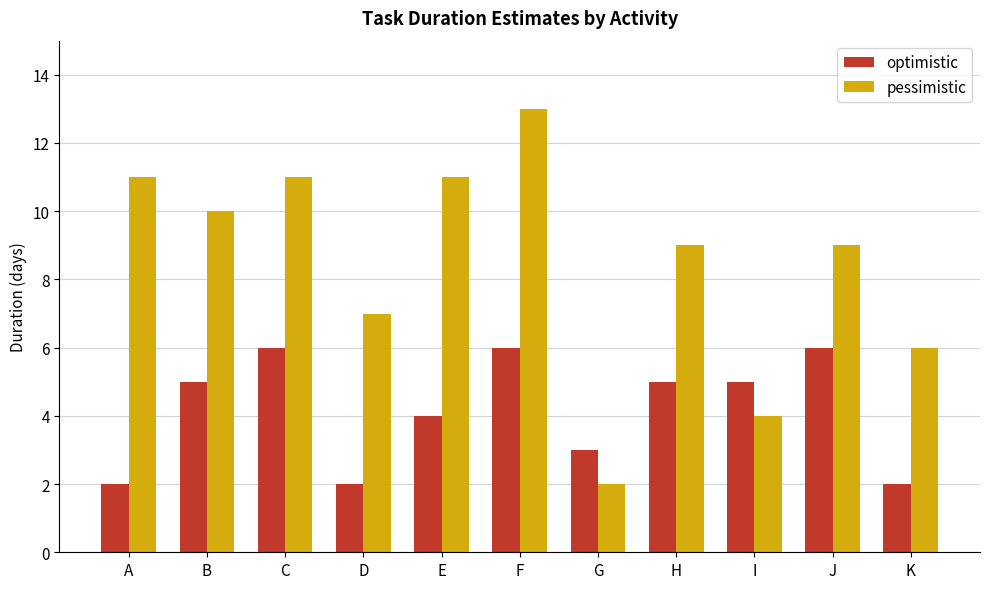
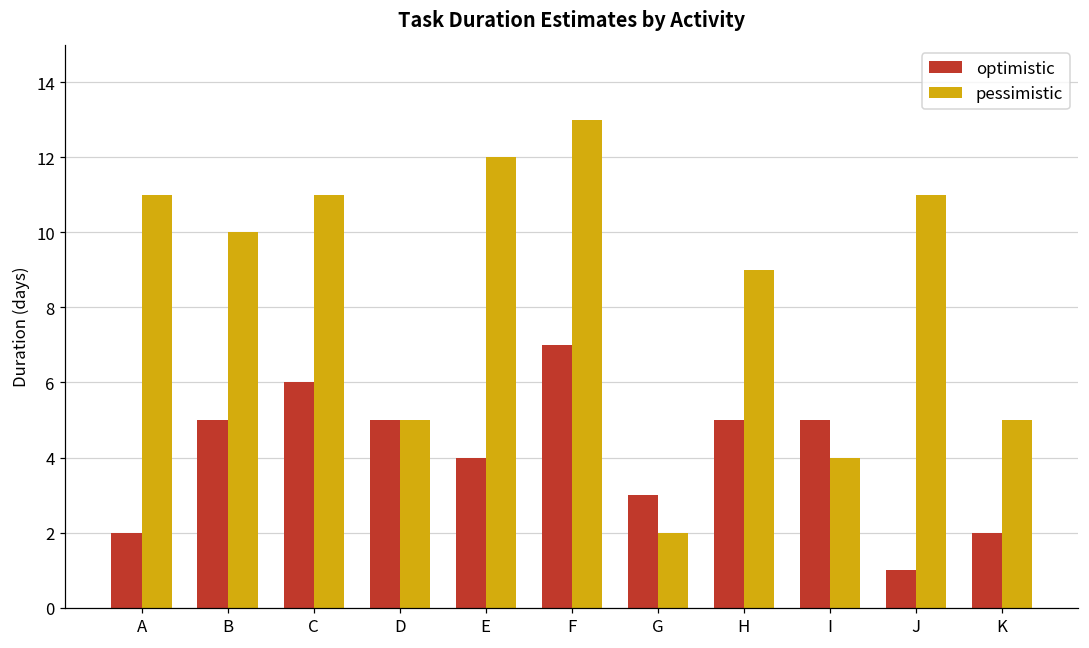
  {
    "optimistic": {
      "A": 2,
      "B": 5,
      "C": 6,
-     "D": 2,
+     "D": 5,
      "E": 4,
-     "F": 6,
+     "F": 7,
      "G": 3,
      "H": 5,
      "I": 5,
-     "J": 6,
+     "J": 1,
      "K": 2
    },
    "pessimistic": {
      "A": 11,
      "B": 10,
      "C": 11,
-     "D": 7,
-     "E": 11,
+     "D": 5,
+     "E": 12,
      "F": 13,
      "G": 2,
      "H": 9,
      "I": 4,
-     "J": 9,
-     "K": 6
+     "J": 11,
+     "K": 5
    }
  }
